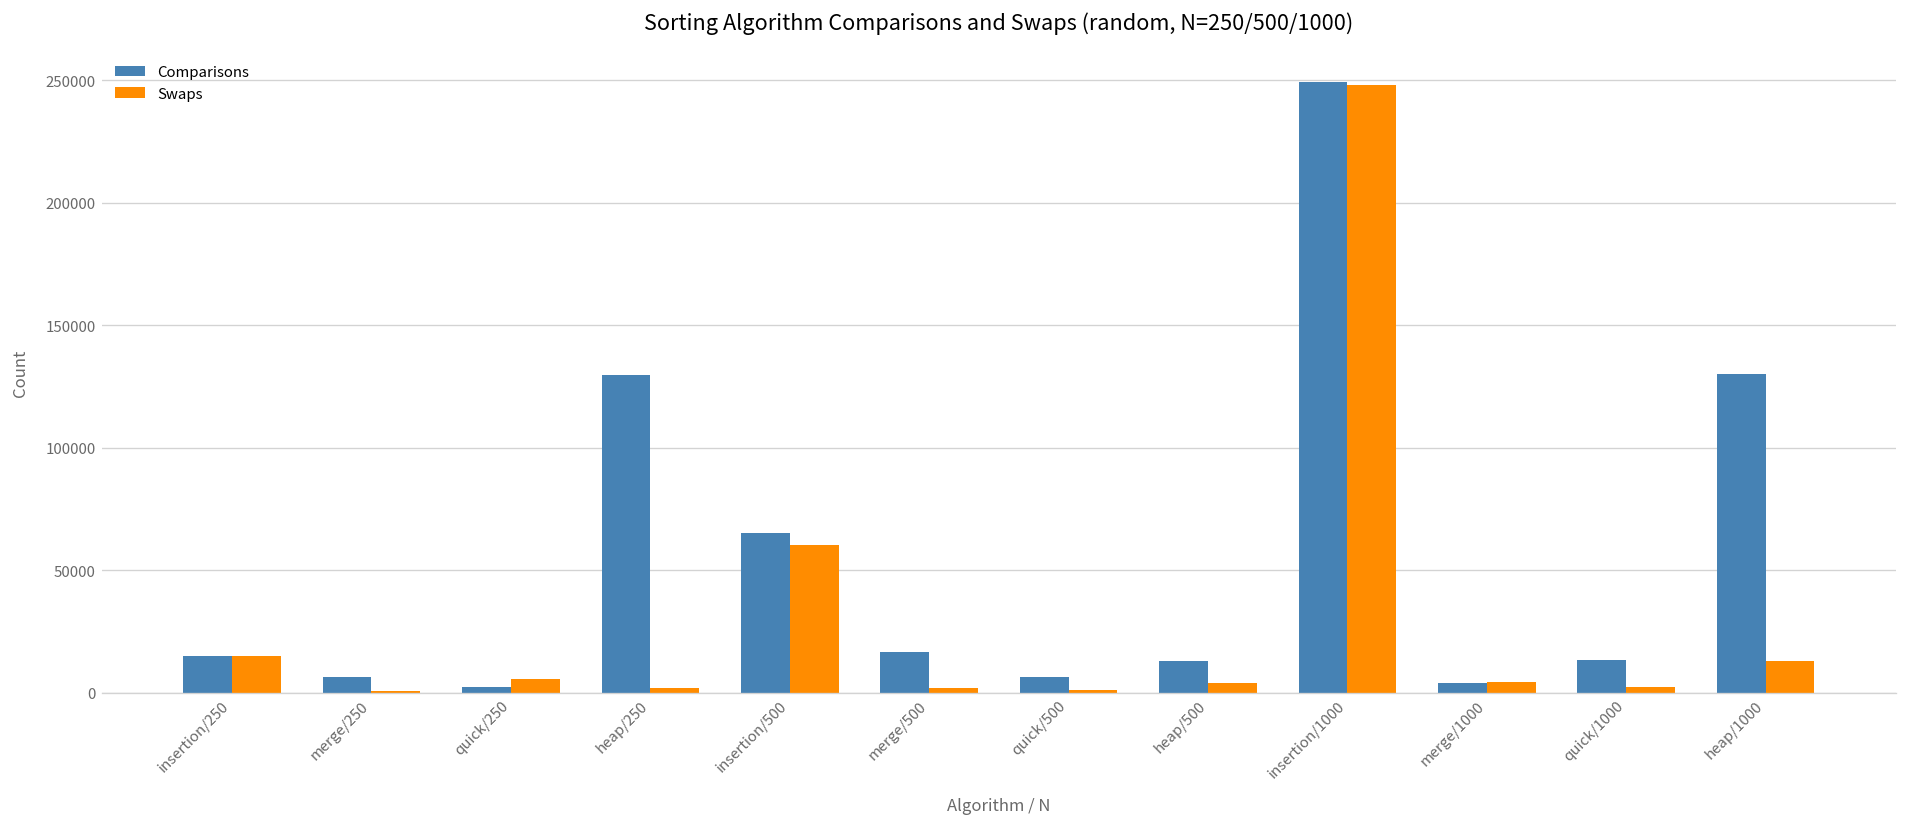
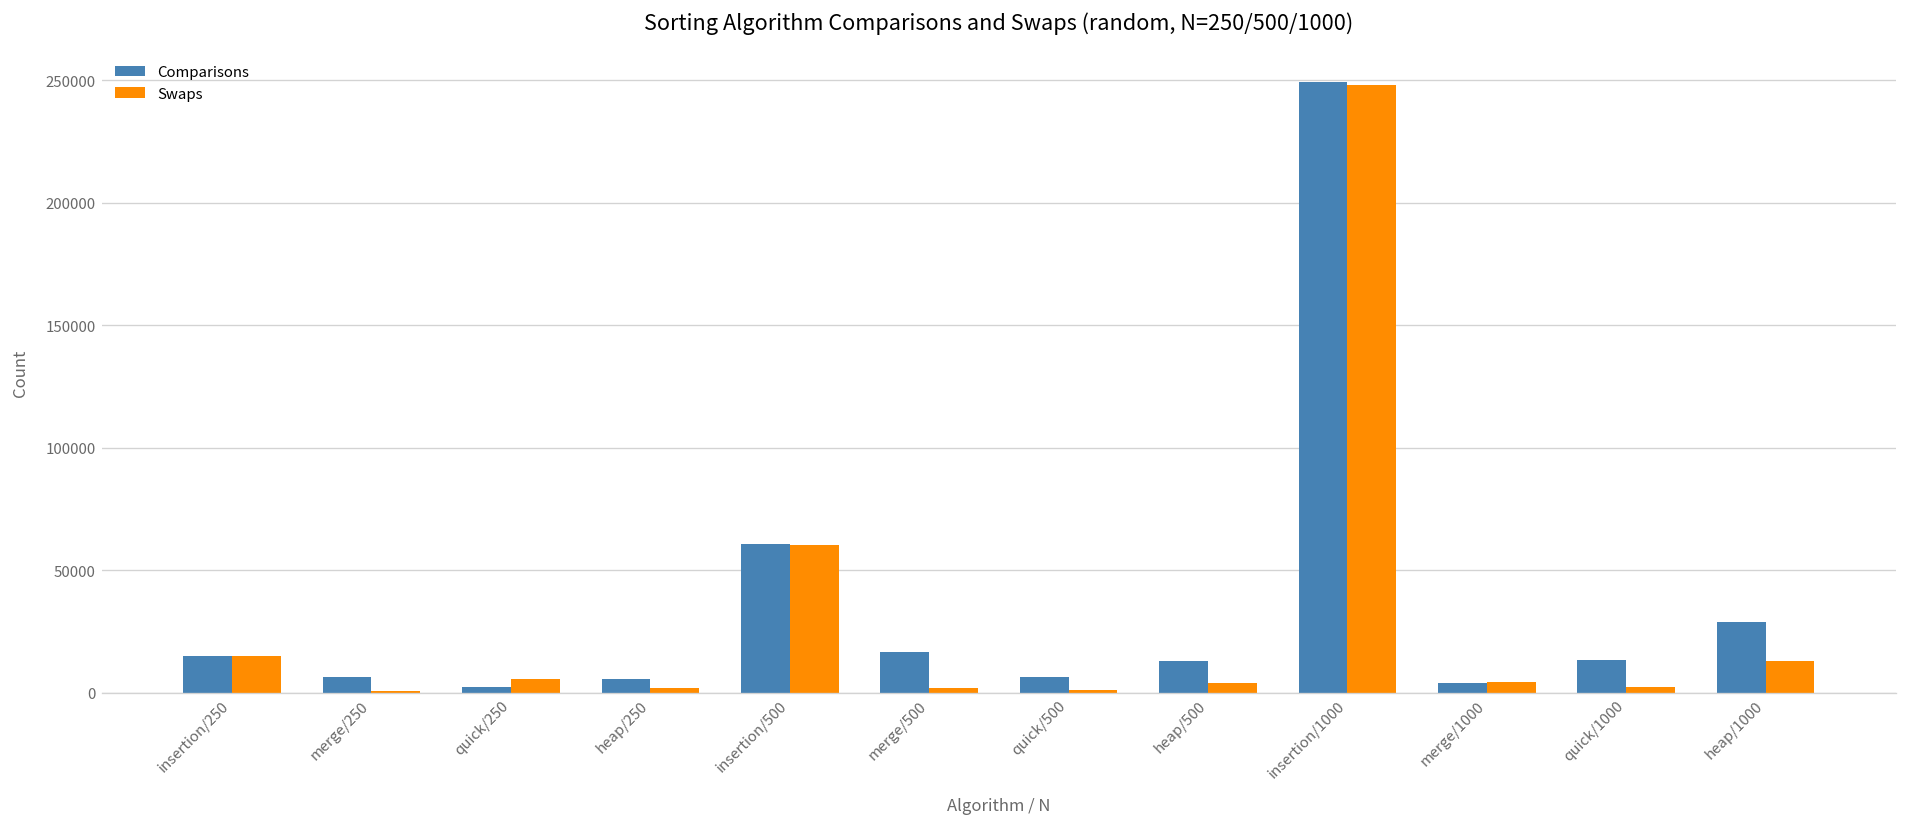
  {
    "Comparisons": {
      "insertion/250": 15000,
      "merge/250": 6000,
      "quick/250": 2000,
-     "heap/250": 129000,
-     "insertion/500": 65000,
+     "heap/250": 6000,
+     "insertion/500": 61000,
      "merge/500": 17000,
      "quick/500": 7000,
      "heap/500": 13000,
      "insertion/1000": 249000,
      "merge/1000": 4000,
      "quick/1000": 13000,
-     "heap/1000": 130000
+     "heap/1000": 29000
    },
    "Swaps": {
      "insertion/250": 15000,
      "quick/250": 6000,
      "heap/250": 2000,
      "insertion/500": 60000,
      "merge/500": 2000,
      "heap/500": 4000,
      "insertion/1000": 248000,
      "merge/1000": 4000,
      "quick/1000": 2000,
      "heap/1000": 13000
    }
  }
